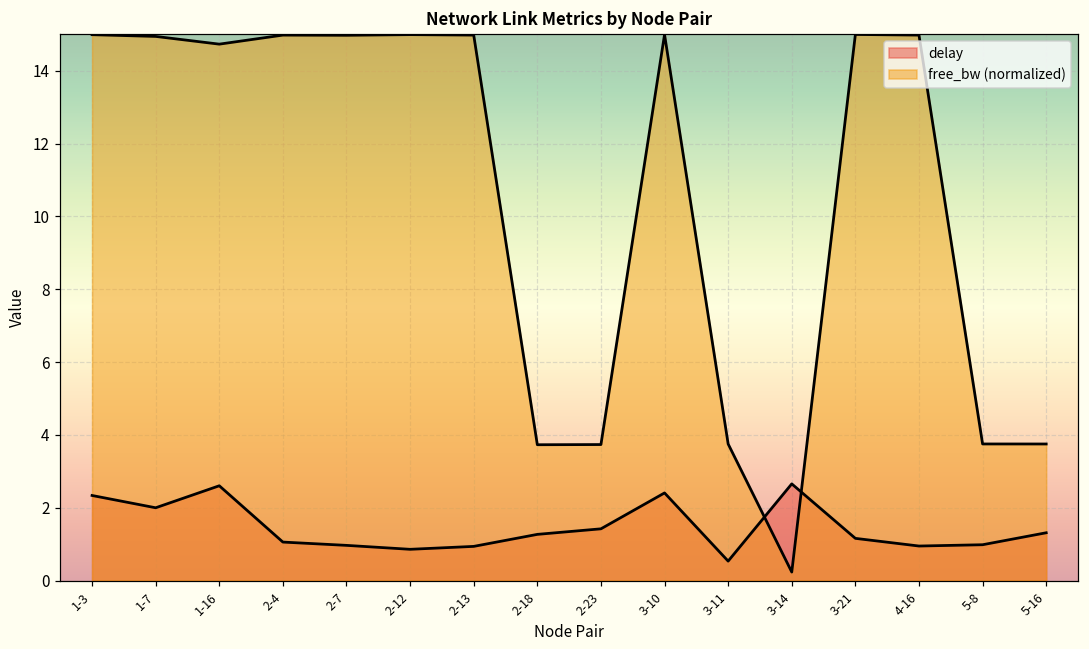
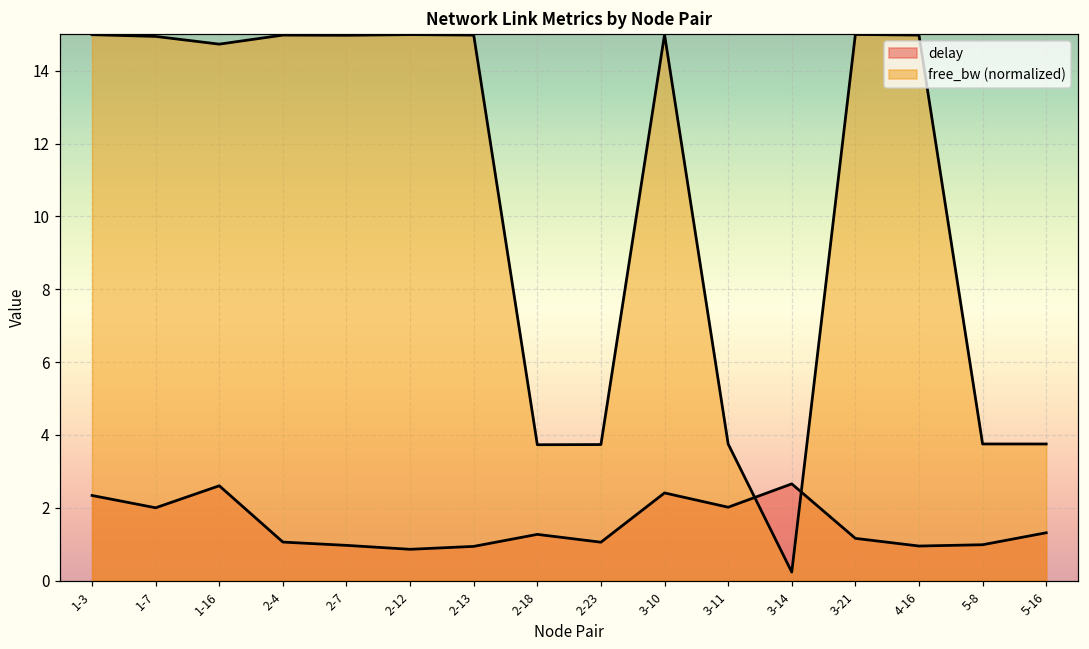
  {
    "delay": {
      "1-3": 2.3,
      "1-7": 2.0,
      "1-16": 2.6,
      "2-4": 1.1,
      "2-7": 1.0,
      "2-12": 0.9,
      "2-13": 0.9,
      "2-18": 1.3,
-     "2-23": 1.4,
+     "2-23": 1.1,
      "3-10": 2.4,
-     "3-11": 0.5,
+     "3-11": 2.0,
      "3-14": 2.7,
      "3-21": 1.2,
      "4-16": 0.9,
      "5-8": 1.0,
      "5-16": 1.3
    },
    "free_bw (normalized)": {
      "1-3": 15.0,
      "1-7": 14.9,
      "1-16": 14.7,
      "2-4": 15.0,
      "2-7": 15.0,
      "2-12": 15.0,
      "2-13": 15.0,
      "2-18": 3.7,
      "2-23": 3.7,
      "3-10": 15.0,
      "3-11": 3.8,
      "3-14": 0.2,
      "3-21": 15.0,
      "4-16": 15.0,
      "5-8": 3.8,
      "5-16": 3.8
    }
  }
